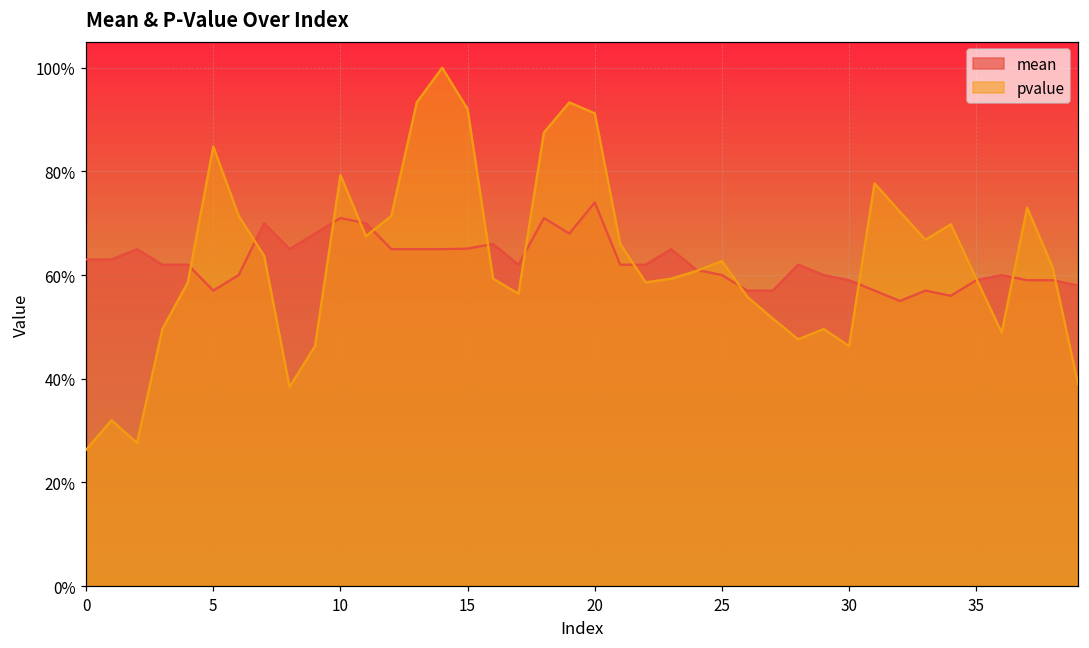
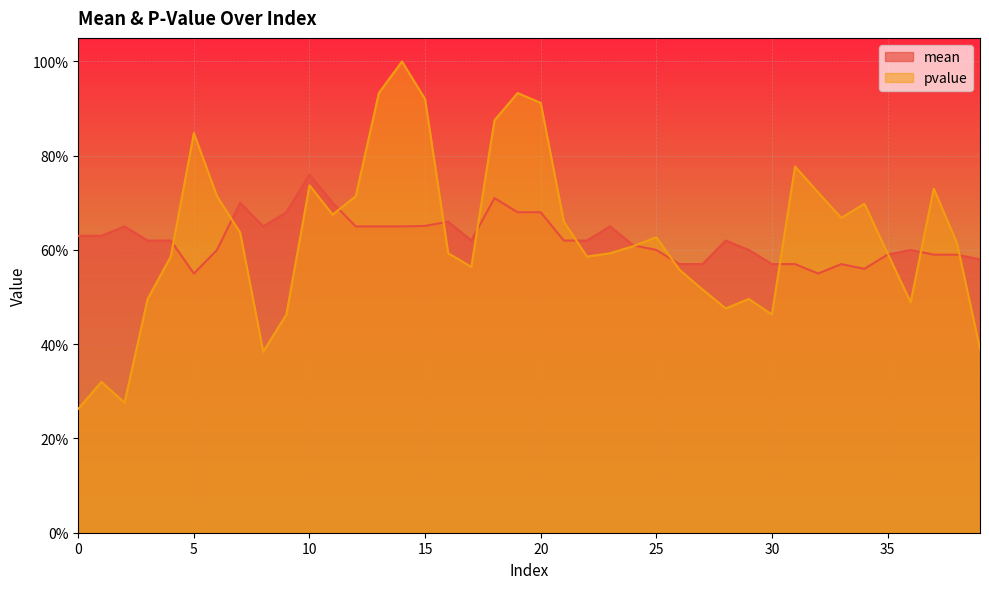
  {
    "mean": {
      "0": "63%",
-     "5": "57%",
-     "10": "71%",
+     "5": "55%",
+     "10": "76%",
      "15": "65%",
-     "20": "74%",
+     "20": "68%",
      "25": "60%",
-     "30": "59%"
+     "30": "57%"
    },
    "pvalue": {
      "0": "26%",
      "5": "85%",
-     "10": "79%",
+     "10": "74%",
      "15": "92%",
      "20": "91%",
      "25": "63%",
      "30": "46%"
    }
  }
